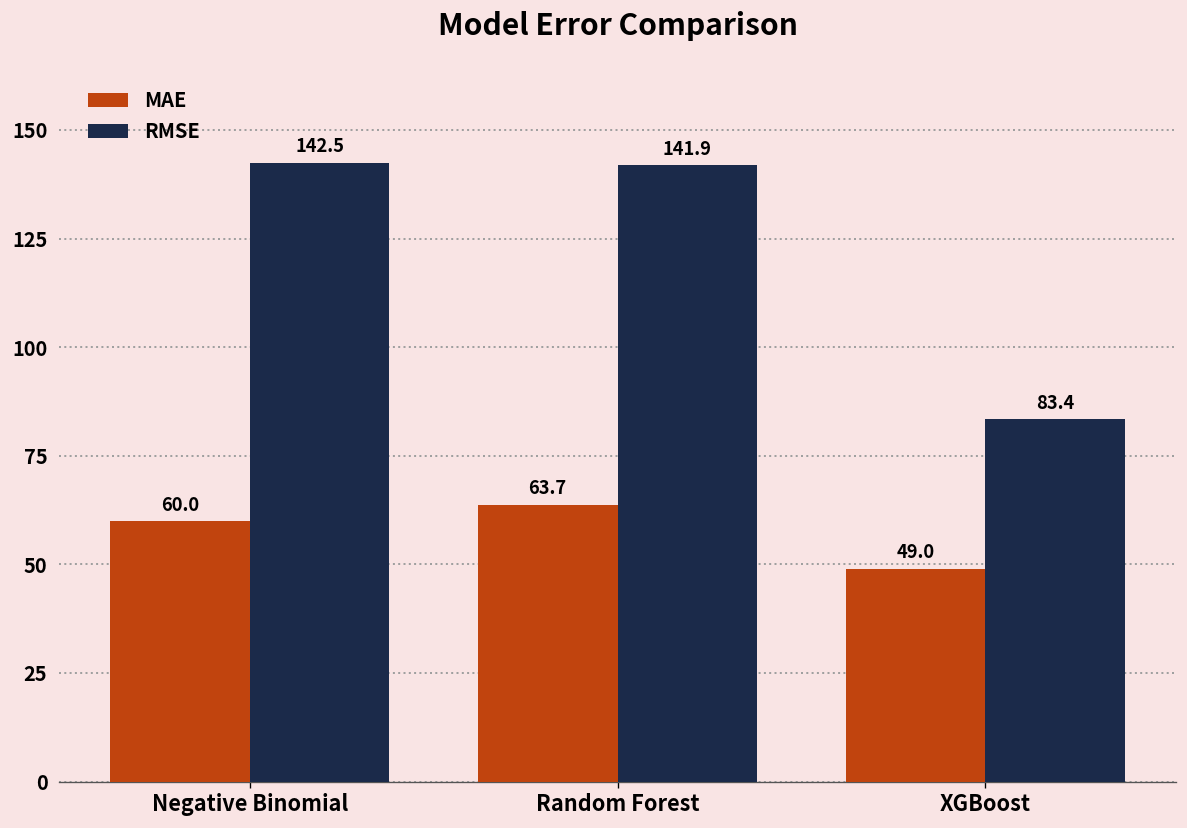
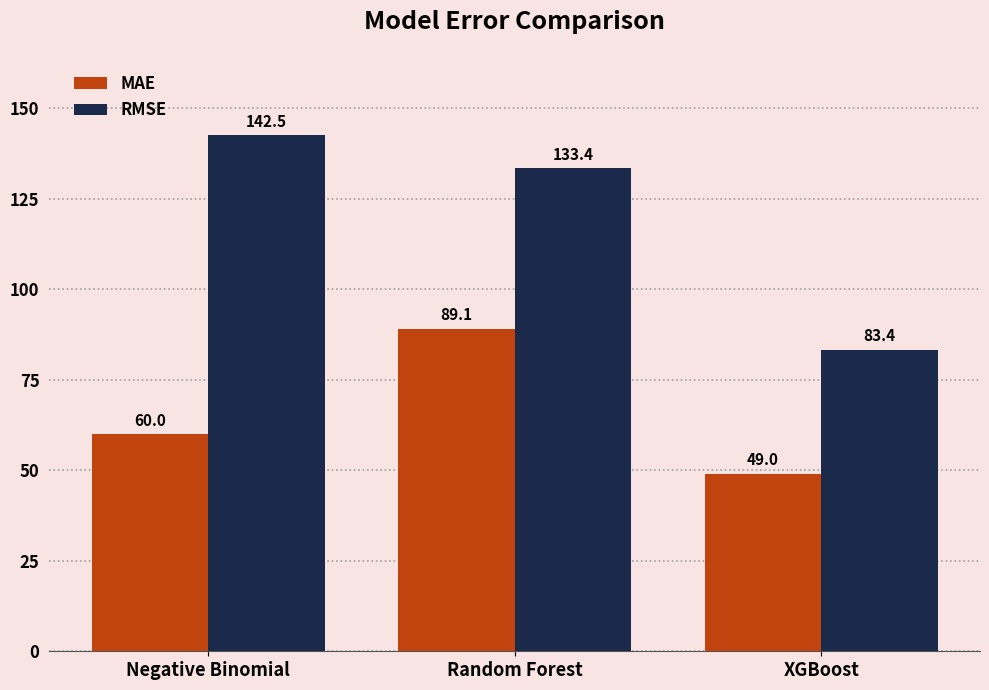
  {
    "MAE": {
      "Negative Binomial": 60.0,
-     "Random Forest": 63.7,
+     "Random Forest": 89.1,
      "XGBoost": 49.0
    },
    "RMSE": {
      "Negative Binomial": 142.5,
-     "Random Forest": 141.9,
+     "Random Forest": 133.4,
      "XGBoost": 83.4
    }
  }
